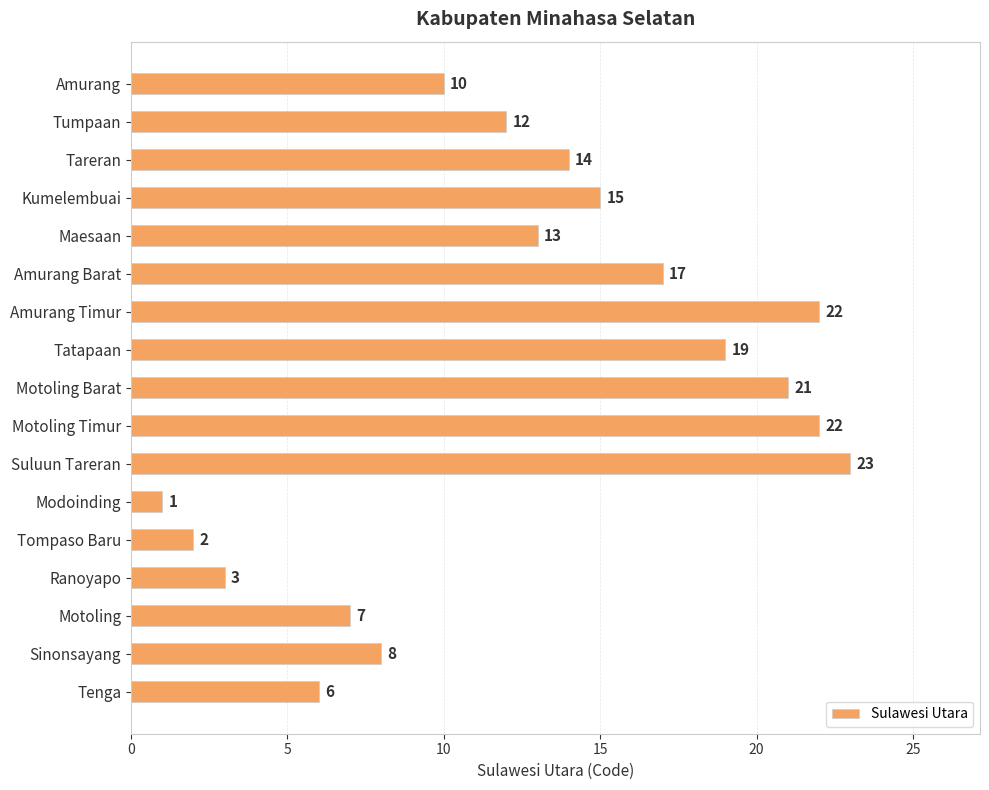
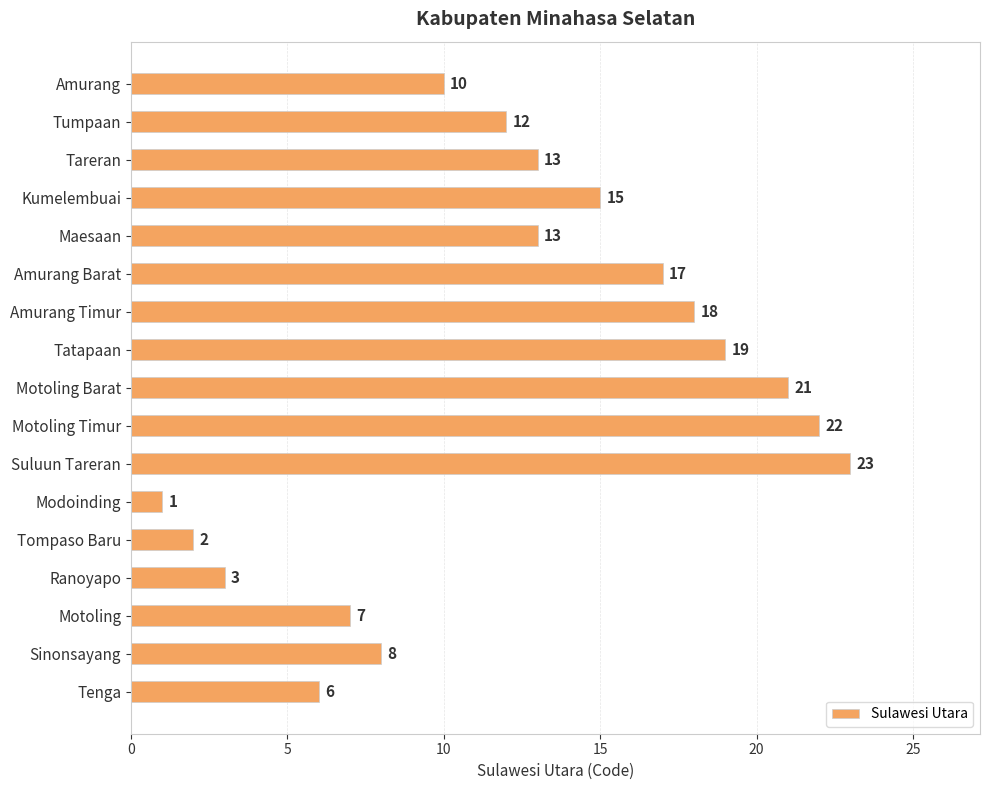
  {
    "Amurang": 10,
    "Tumpaan": 12,
-   "Tareran": 14,
+   "Tareran": 13,
    "Kumelembuai": 15,
    "Maesaan": 13,
    "Amurang Barat": 17,
-   "Amurang Timur": 22,
+   "Amurang Timur": 18,
    "Tatapaan": 19,
    "Motoling Barat": 21,
    "Motoling Timur": 22,
    "Suluun Tareran": 23,
    "Modoinding": 1,
    "Tompaso Baru": 2,
    "Ranoyapo": 3,
    "Motoling": 7,
    "Sinonsayang": 8,
    "Tenga": 6
  }
